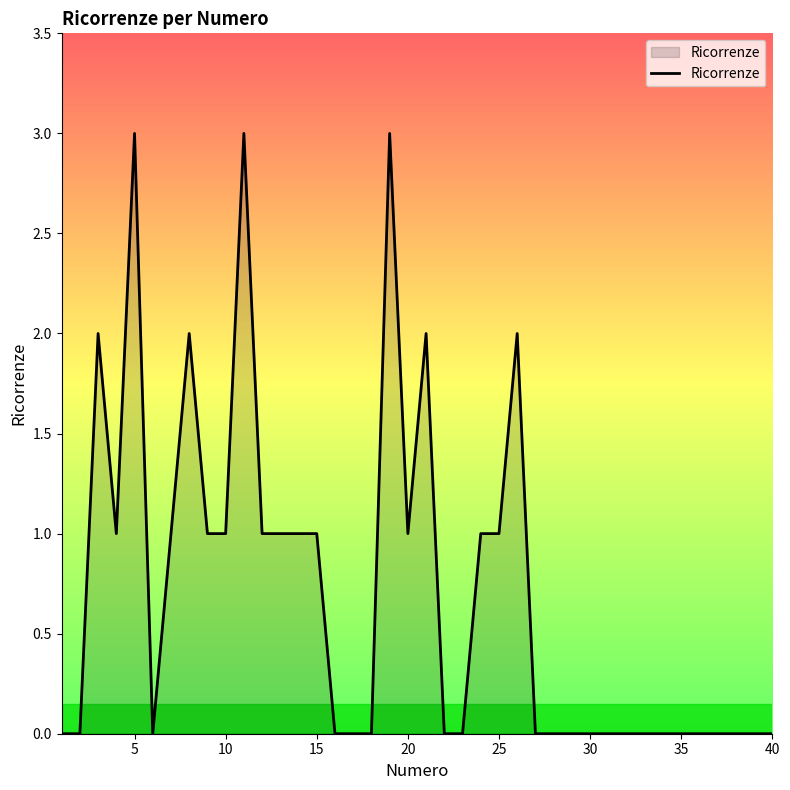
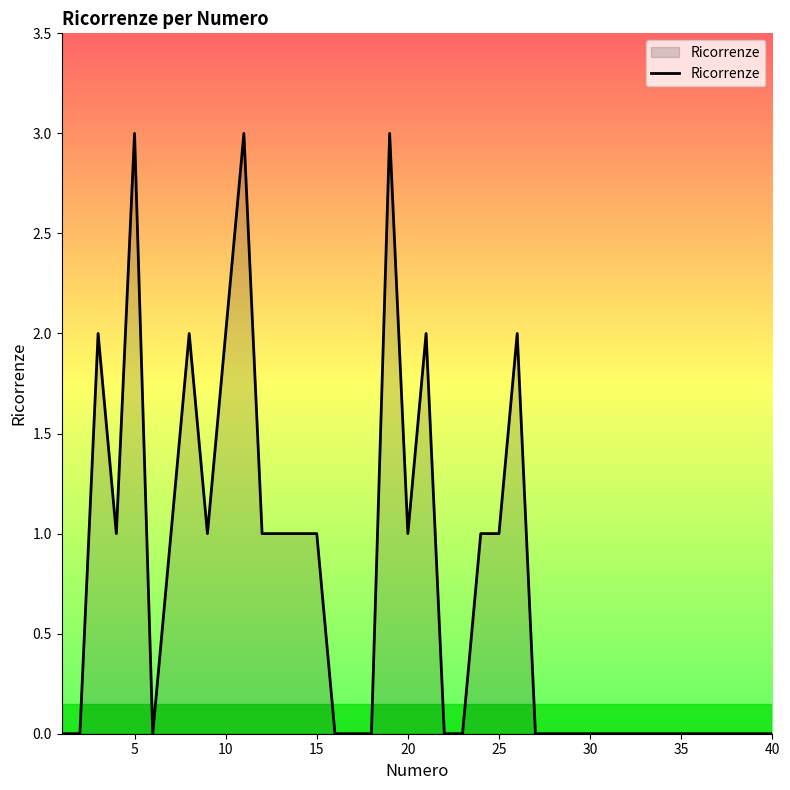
  {
    "5": 3,
-   "10": 1,
+   "10": 2,
    "15": 1,
    "20": 1,
    "25": 1
  }
